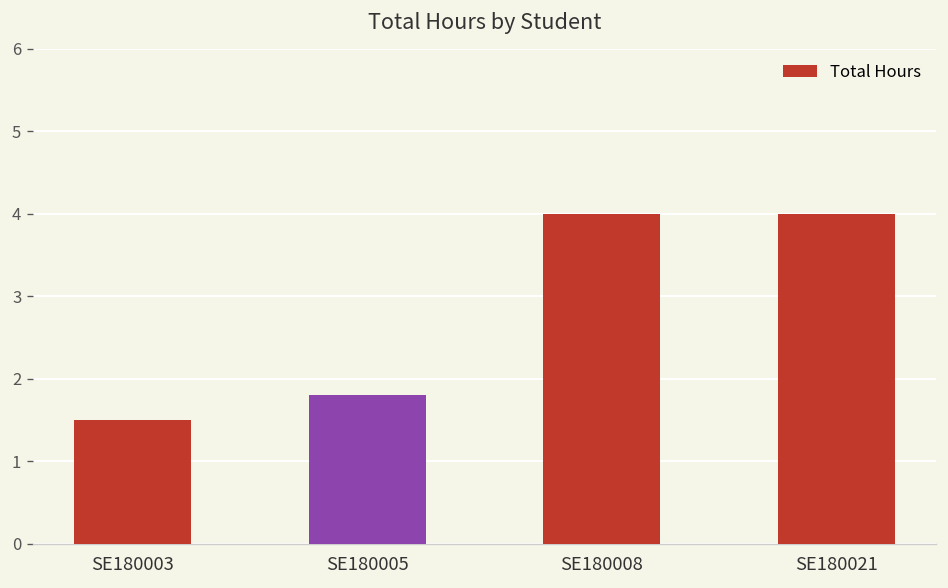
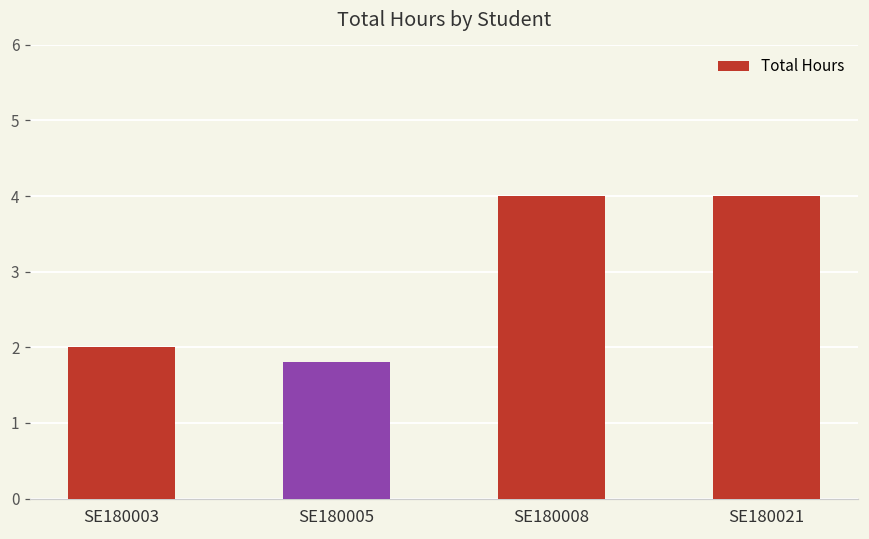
  {
-   "SE180003": 1.5,
+   "SE180003": 2.0,
    "SE180005": 1.8,
    "SE180008": 4.0,
    "SE180021": 4.0
  }
